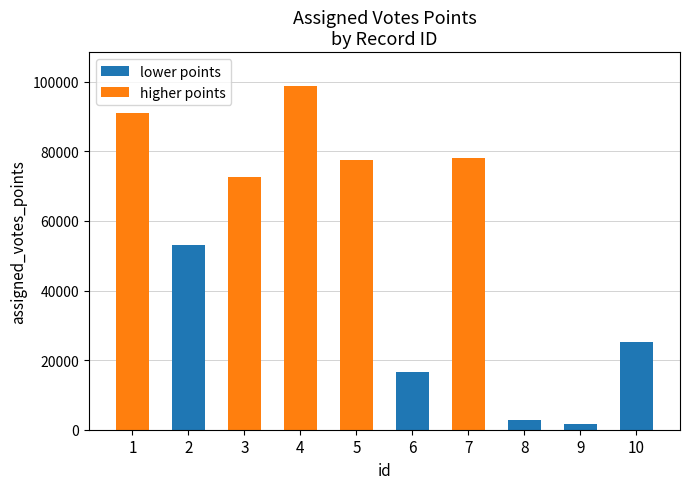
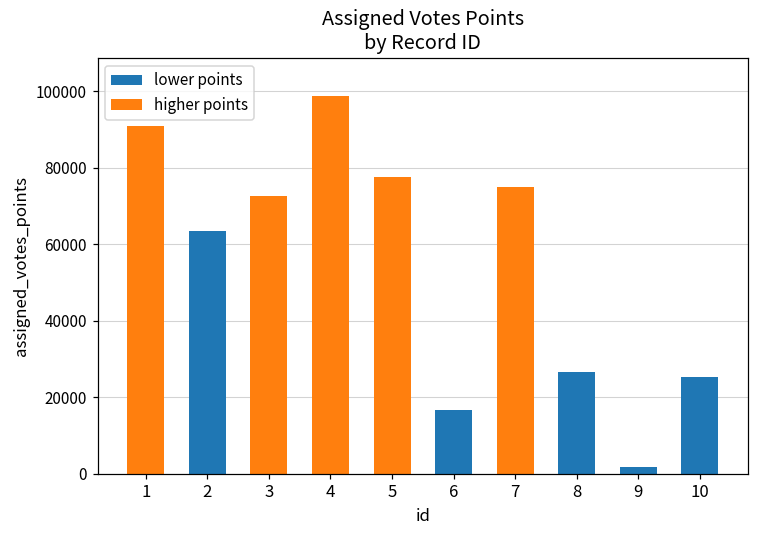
  {
    "lower points": {
-     "2": 53000,
+     "2": 64000,
      "6": 17000,
-     "8": 3000,
+     "8": 27000,
      "9": 2000,
      "10": 25000
    },
    "higher points": {
      "1": 91000,
      "3": 73000,
      "4": 99000,
      "5": 77000,
-     "7": 78000
+     "7": 75000
    }
  }
